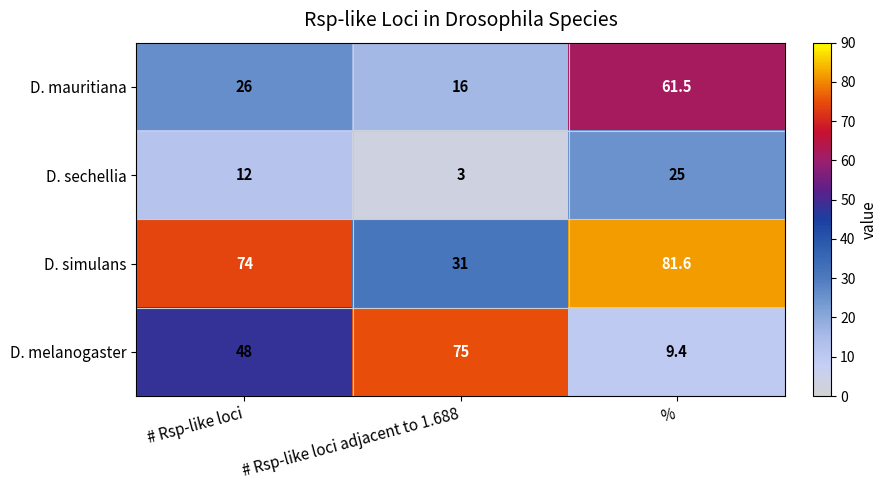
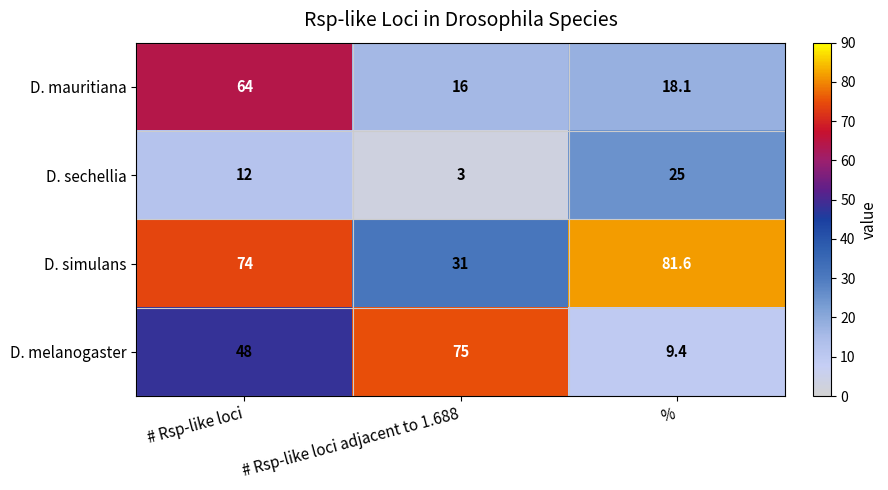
  {
    "D. mauritiana": {
-     "# Rsp-like loci": 26,
+     "# Rsp-like loci": 64,
      "# Rsp-like loci adjacent to 1.688": 16,
-     "%": 61.5
+     "%": 18.1
    },
    "D. sechellia": {
      "# Rsp-like loci": 12,
      "# Rsp-like loci adjacent to 1.688": 3,
      "%": 25
    },
    "D. simulans": {
      "# Rsp-like loci": 74,
      "# Rsp-like loci adjacent to 1.688": 31,
      "%": 81.6
    },
    "D. melanogaster": {
      "# Rsp-like loci": 48,
      "# Rsp-like loci adjacent to 1.688": 75,
      "%": 9.4
    }
  }
